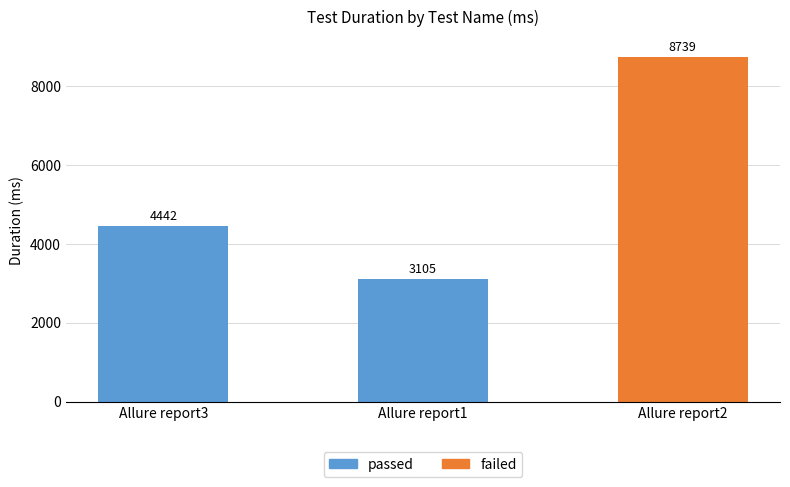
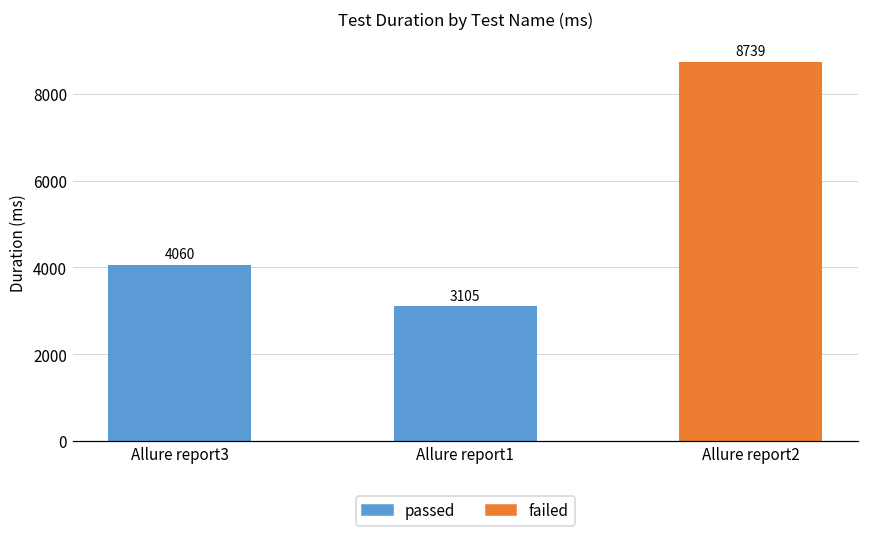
  {
-   "Allure report3": 4442,
+   "Allure report3": 4060,
    "Allure report1": 3105,
    "Allure report2": 8739
  }
